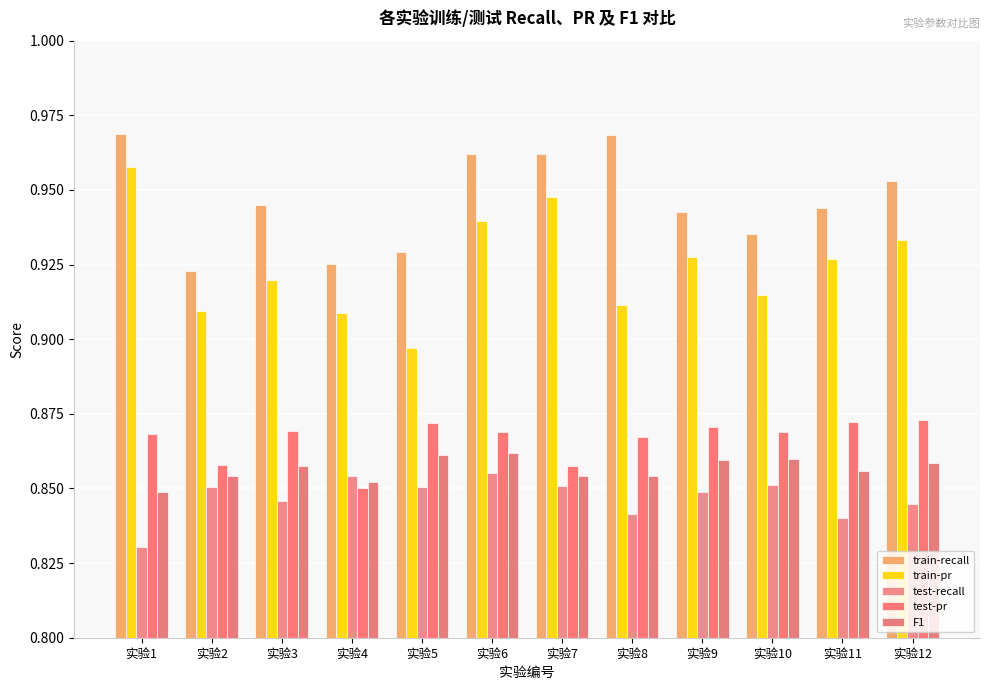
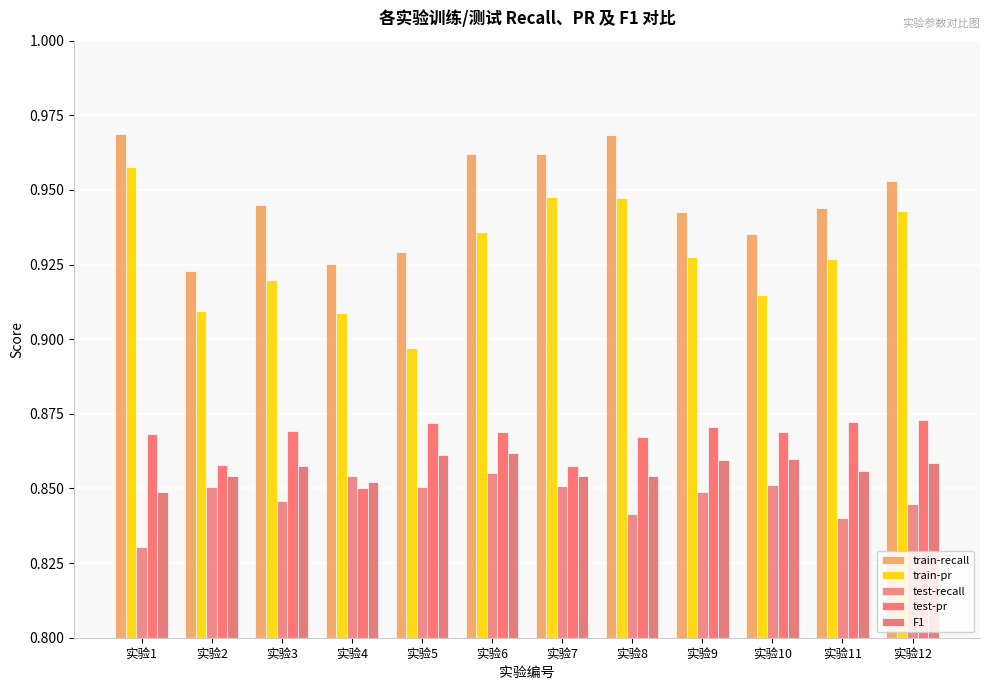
  {
    "train-pr": {
      "实验1": 0.958,
      "实验2": 0.909,
      "实验3": 0.920,
      "实验4": 0.909,
      "实验5": 0.897,
-     "实验6": 0.940,
+     "实验6": 0.936,
      "实验7": 0.948,
-     "实验8": 0.912,
+     "实验8": 0.947,
      "实验9": 0.927,
      "实验10": 0.915,
      "实验11": 0.927,
-     "实验12": 0.933
+     "实验12": 0.943
    }
  }
